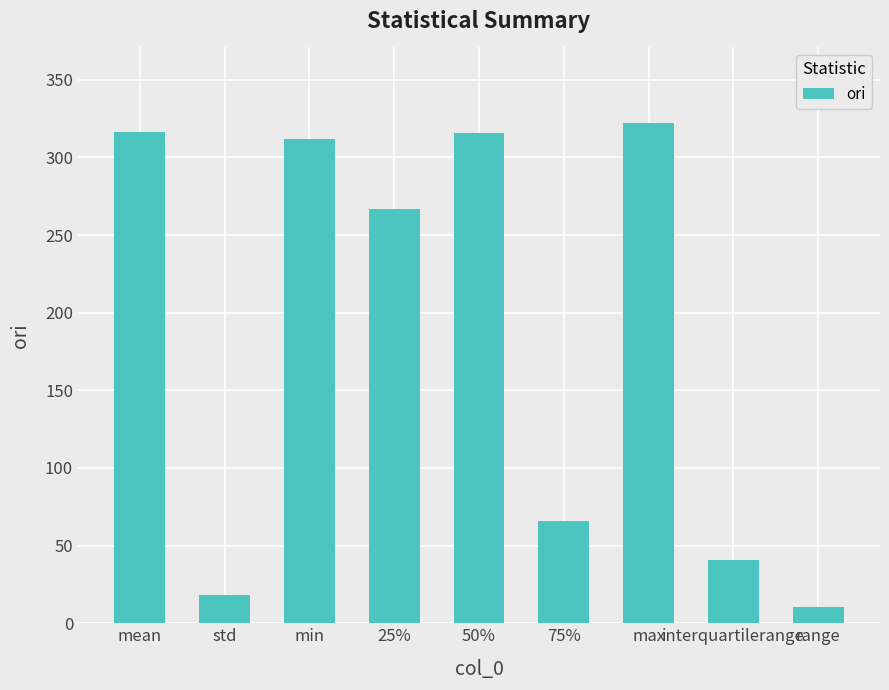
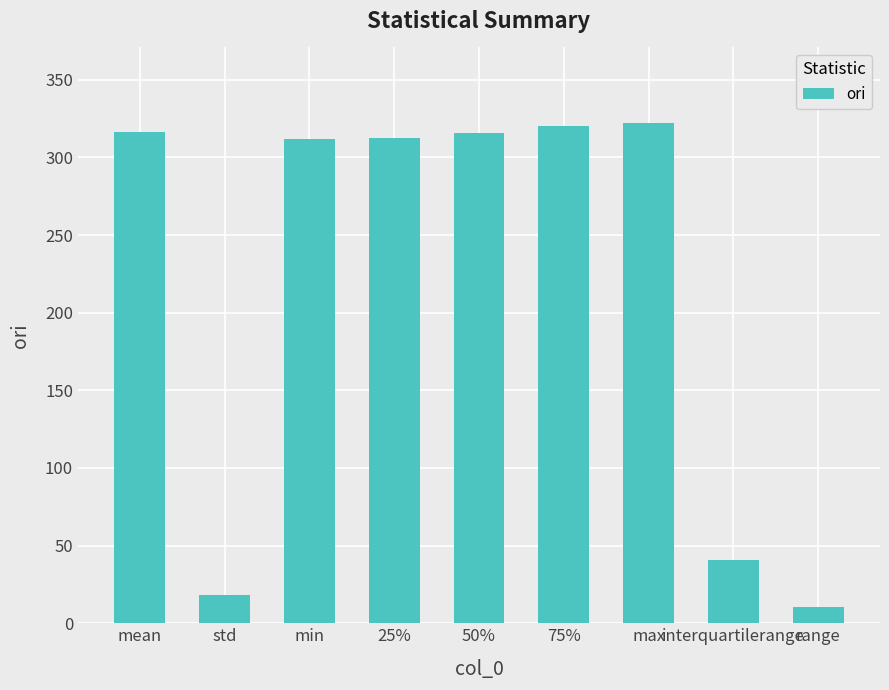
  {
    "mean": 316,
    "std": 18,
    "min": 312,
-   "25%": 267,
+   "25%": 313,
    "50%": 316,
-   "75%": 66,
+   "75%": 320,
    "max": 322,
    "interquartilerange": 40
  }
